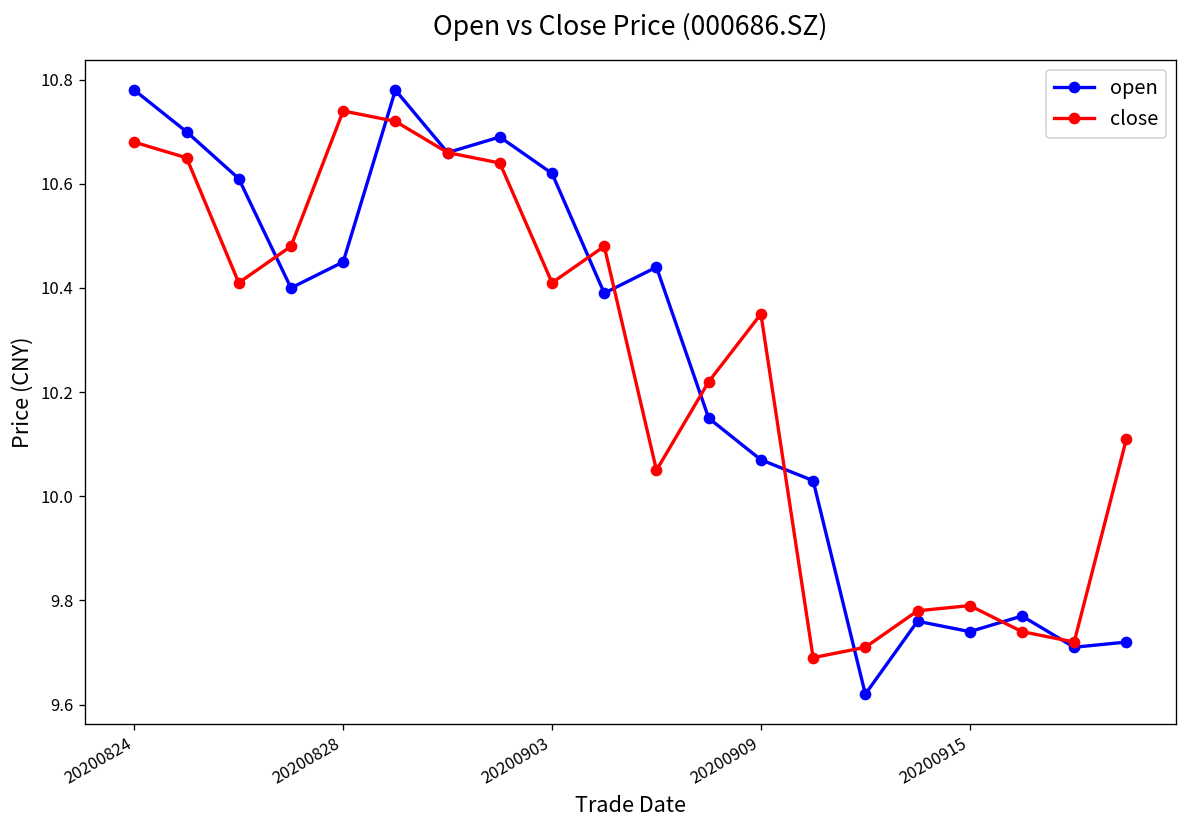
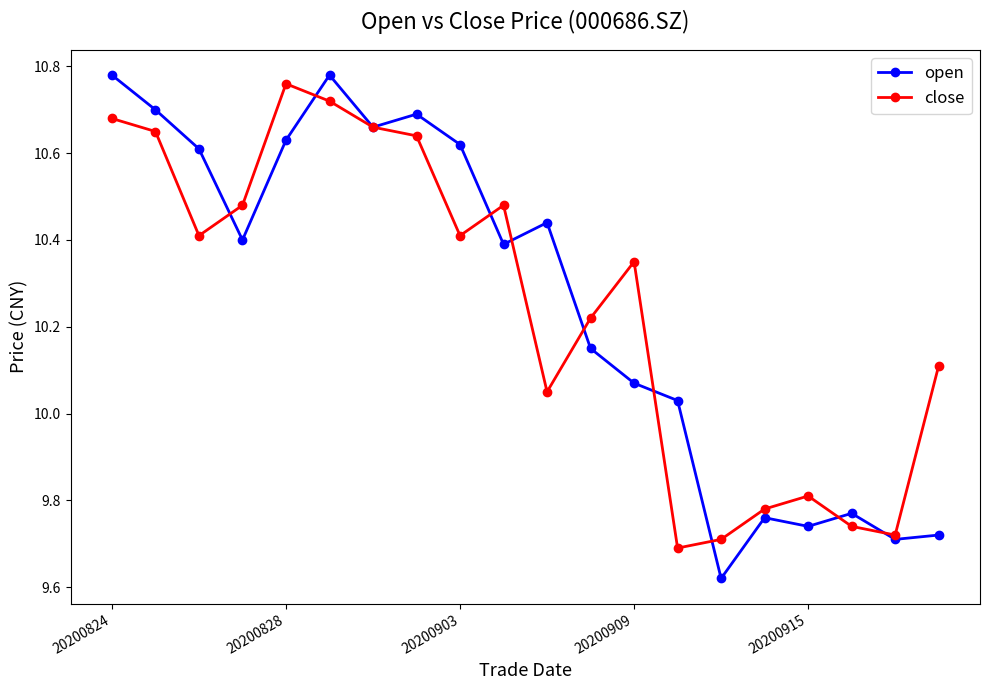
  {
    "open": {
      "20200824": 10.78,
-     "20200828": 10.45,
+     "20200828": 10.63,
      "20200903": 10.62,
      "20200909": 10.07,
      "20200915": 9.74
    },
    "close": {
      "20200824": 10.68,
-     "20200828": 10.74,
+     "20200828": 10.76,
      "20200903": 10.41,
      "20200909": 10.35,
-     "20200915": 9.79
+     "20200915": 9.81
    }
  }
